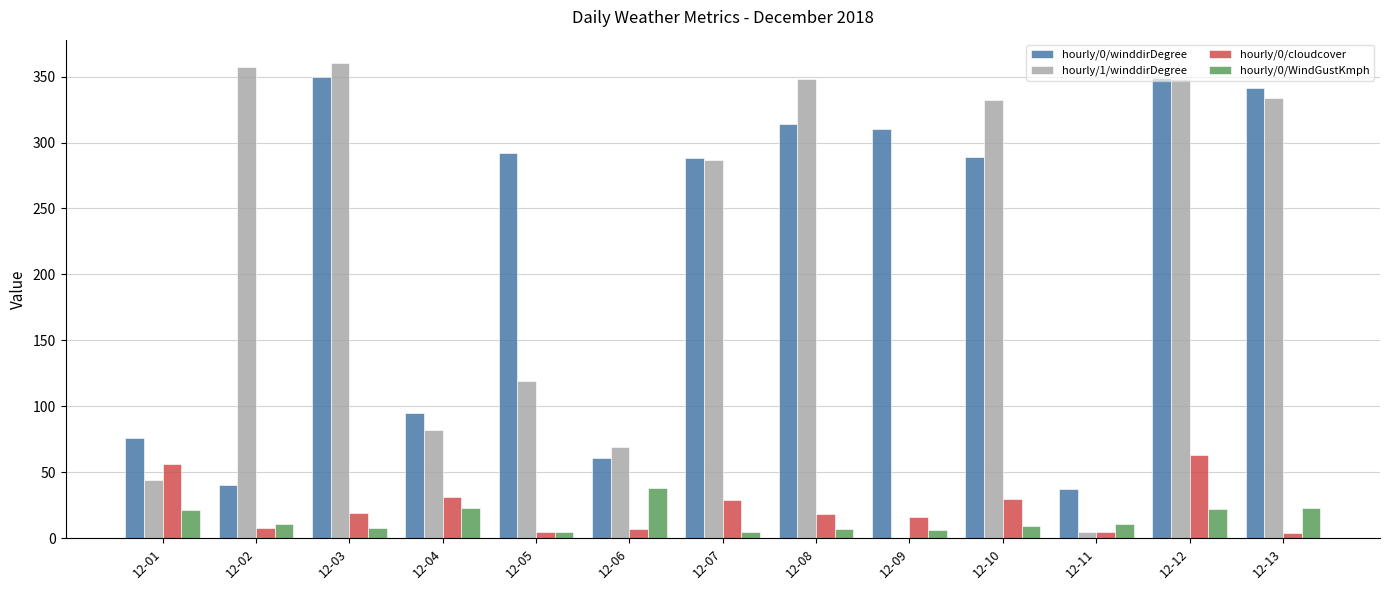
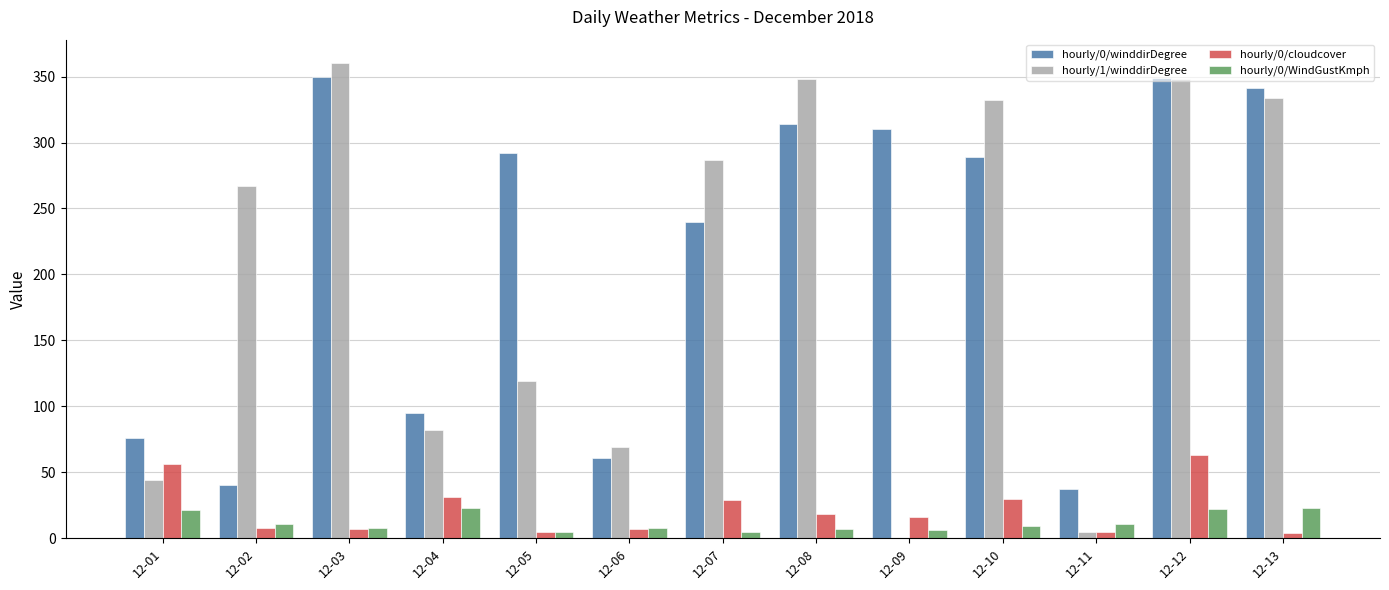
  {
    "hourly/0/winddirDegree": {
      "12-01": 76,
      "12-02": 40,
      "12-03": 350,
      "12-04": 95,
      "12-05": 292,
      "12-06": 61,
-     "12-07": 288,
+     "12-07": 240,
      "12-08": 314,
      "12-09": 310,
      "12-10": 289,
      "12-11": 37,
      "12-13": 341
    },
    "hourly/1/winddirDegree": {
      "12-01": 44,
-     "12-02": 357,
+     "12-02": 267,
      "12-03": 360,
      "12-04": 82,
      "12-05": 119,
      "12-06": 69,
      "12-07": 287,
      "12-08": 348,
      "12-09": 0,
      "12-10": 332,
      "12-11": 5,
      "12-13": 334
    },
    "hourly/0/cloudcover": {
      "12-01": 56,
      "12-02": 8,
-     "12-03": 19,
+     "12-03": 7,
      "12-04": 31,
      "12-05": 5,
      "12-06": 7,
      "12-07": 29,
      "12-08": 18,
      "12-09": 16,
      "12-10": 30,
      "12-11": 5,
      "12-12": 63,
      "12-13": 4
    },
    "hourly/0/WindGustKmph": {
      "12-01": 21,
      "12-02": 11,
      "12-03": 8,
      "12-04": 23,
      "12-05": 5,
-     "12-06": 38,
+     "12-06": 8,
      "12-07": 5,
      "12-08": 7,
      "12-09": 6,
      "12-10": 9,
      "12-11": 11,
      "12-12": 22,
      "12-13": 23
    }
  }
